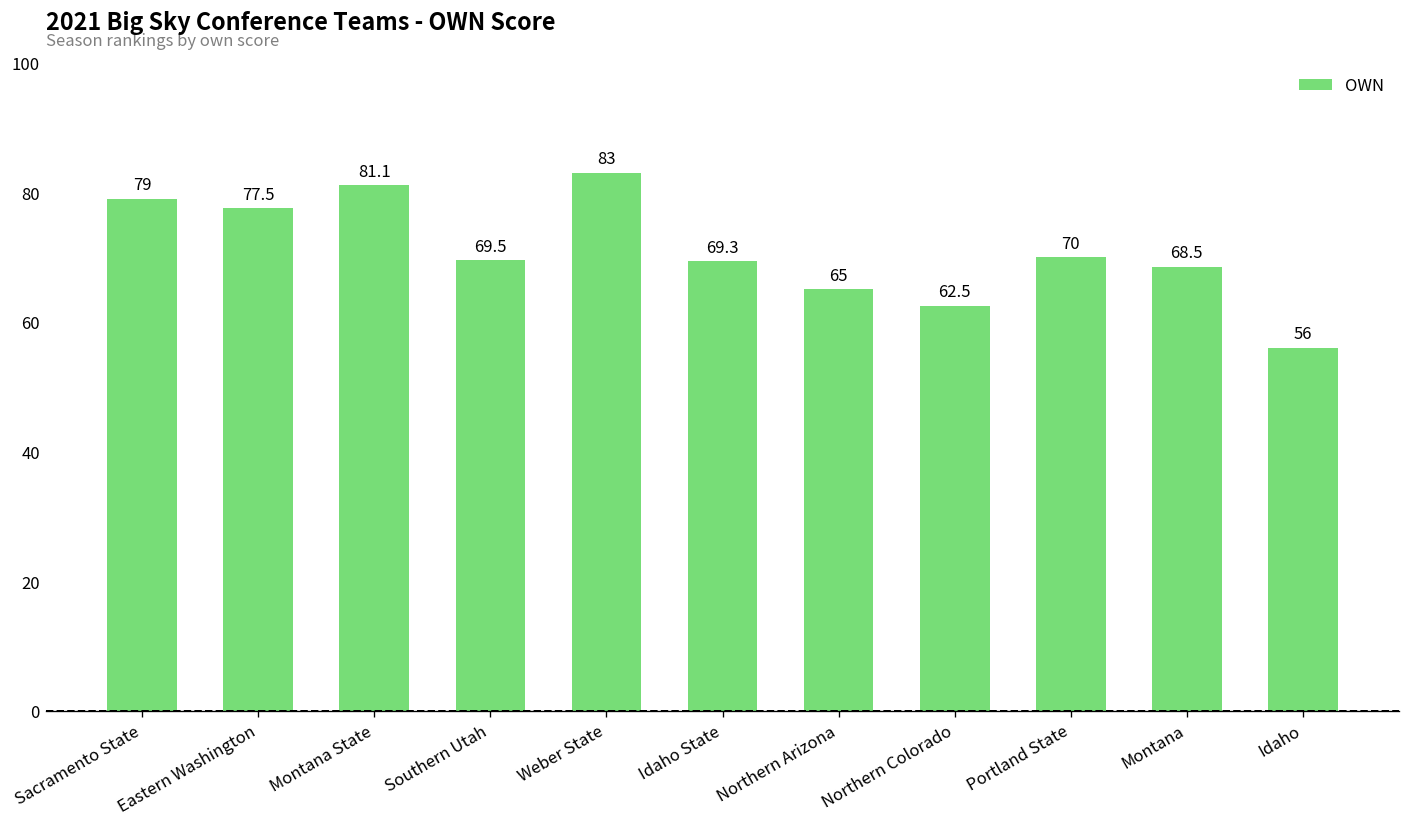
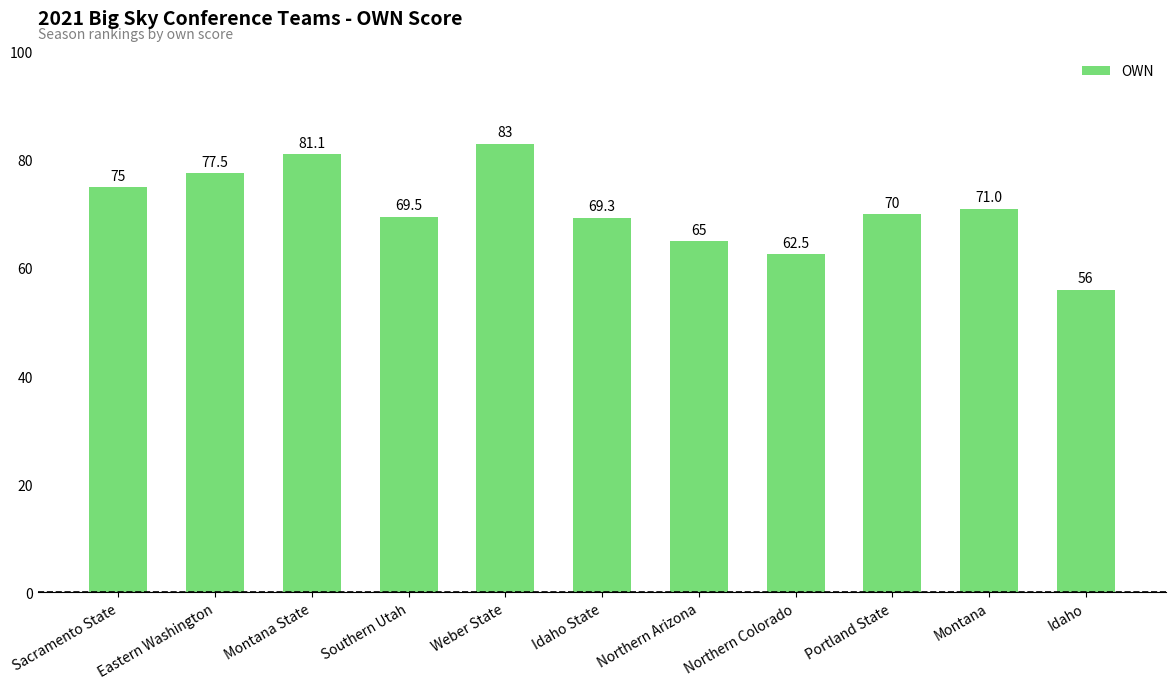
  {
-   "Sacramento State": 79,
+   "Sacramento State": 75,
    "Eastern Washington": 77.5,
    "Montana State": 81.1,
    "Southern Utah": 69.5,
    "Weber State": 83,
    "Idaho State": 69.3,
    "Northern Arizona": 65,
    "Northern Colorado": 62.5,
    "Portland State": 70,
-   "Montana": 68.5,
+   "Montana": 71.0,
    "Idaho": 56
  }
